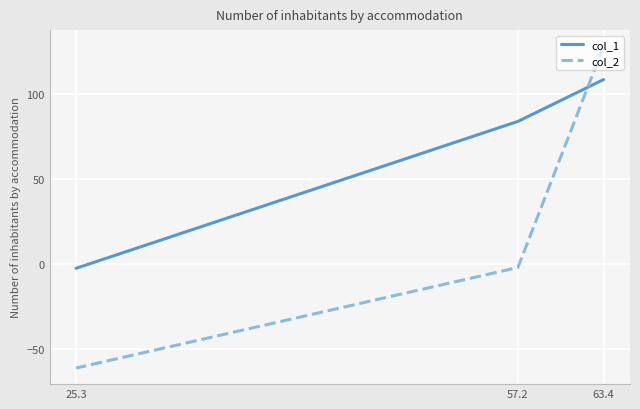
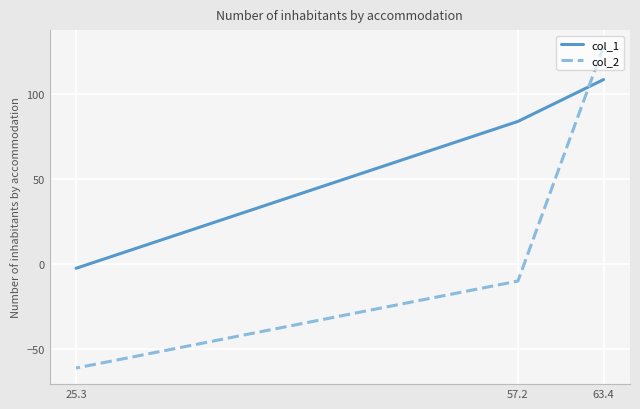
  {
    "col_1": {
      "25.3": -2,
      "57.2": 84,
      "63.4": 108
    },
    "col_2": {
      "25.3": -61,
-     "57.2": -2
+     "57.2": -10
    }
  }
